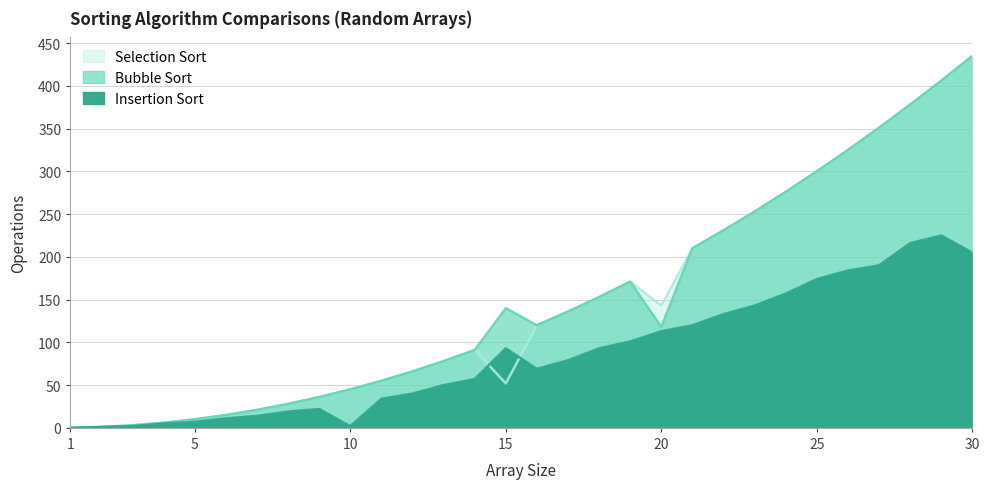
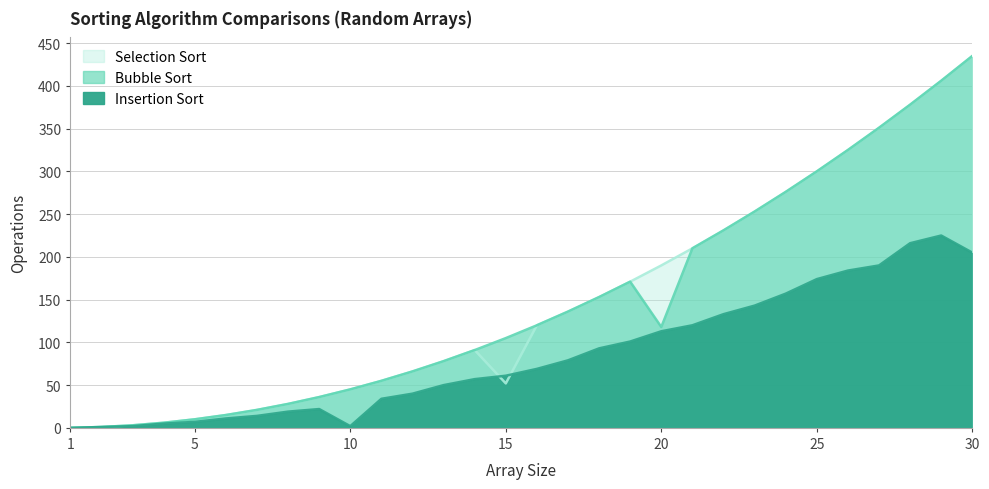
  {
    "Selection Sort": {
      "15": 50,
-     "20": 140
+     "20": 190
    },
    "Bubble Sort": {
-     "15": 140,
+     "15": 110,
      "20": 120
    },
    "Insertion Sort": {
      "5": 10,
      "10": 0,
-     "15": 90,
+     "15": 60,
      "20": 110,
      "25": 170,
      "30": 210
    }
  }
